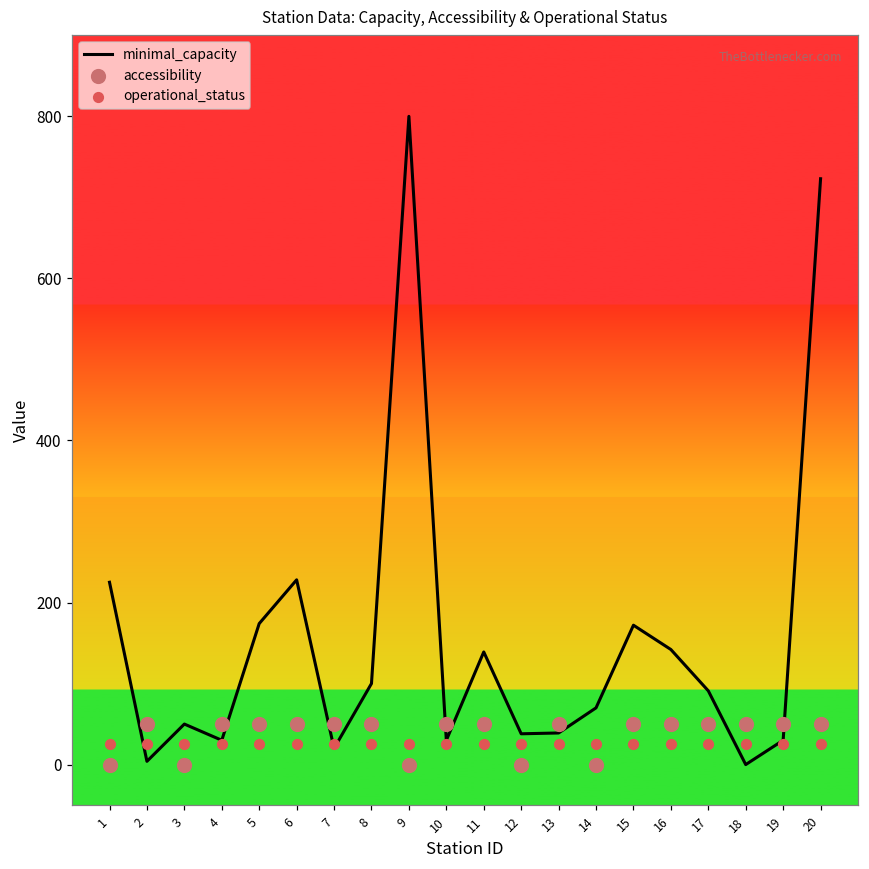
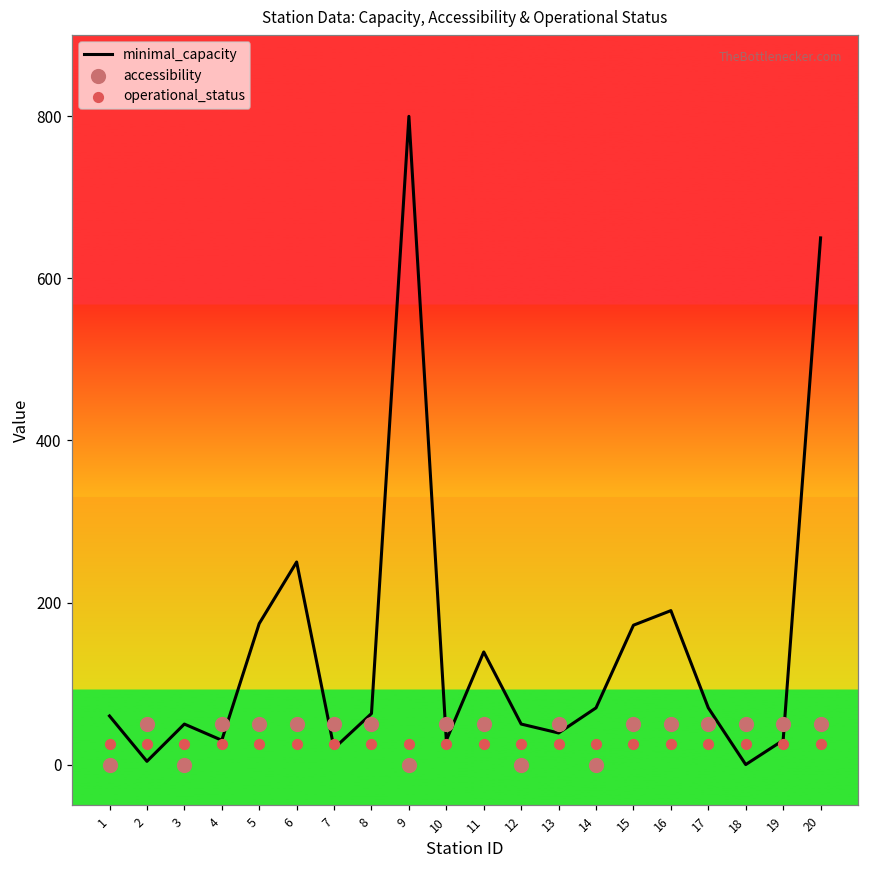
  {
    "minimal_capacity": {
-     "1": 230,
+     "1": 60,
      "2": 0,
      "3": 50,
      "4": 30,
      "5": 170,
-     "6": 230,
+     "6": 250,
      "7": 20,
-     "8": 100,
+     "8": 60,
      "9": 800,
      "10": 30,
      "11": 140,
-     "12": 40,
+     "12": 50,
      "13": 40,
      "14": 70,
      "15": 170,
-     "16": 140,
-     "17": 90,
+     "16": 190,
+     "17": 70,
      "18": 0,
      "19": 30,
-     "20": 720
+     "20": 650
    }
  }
